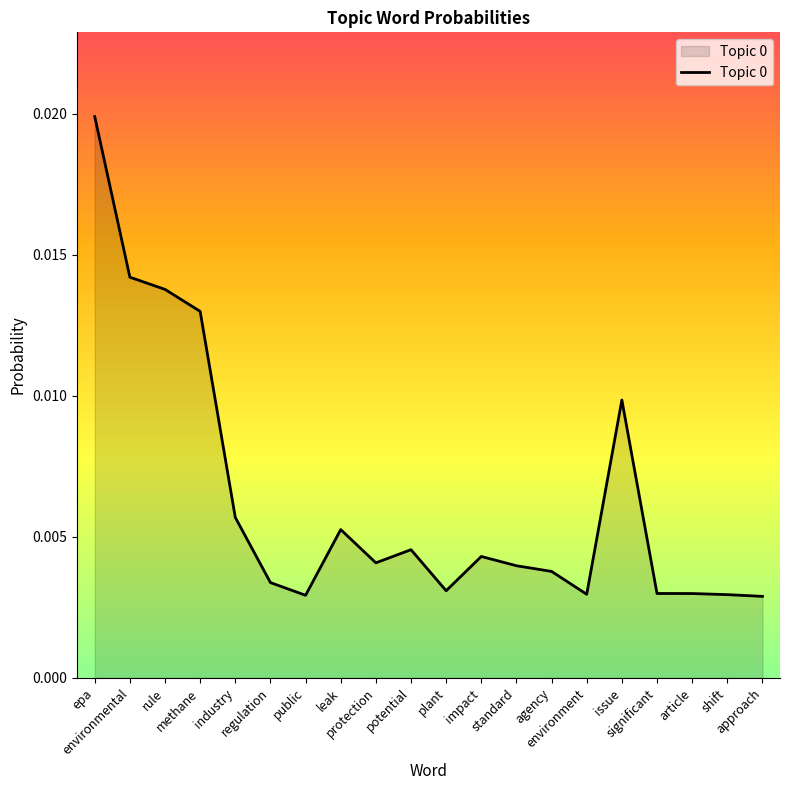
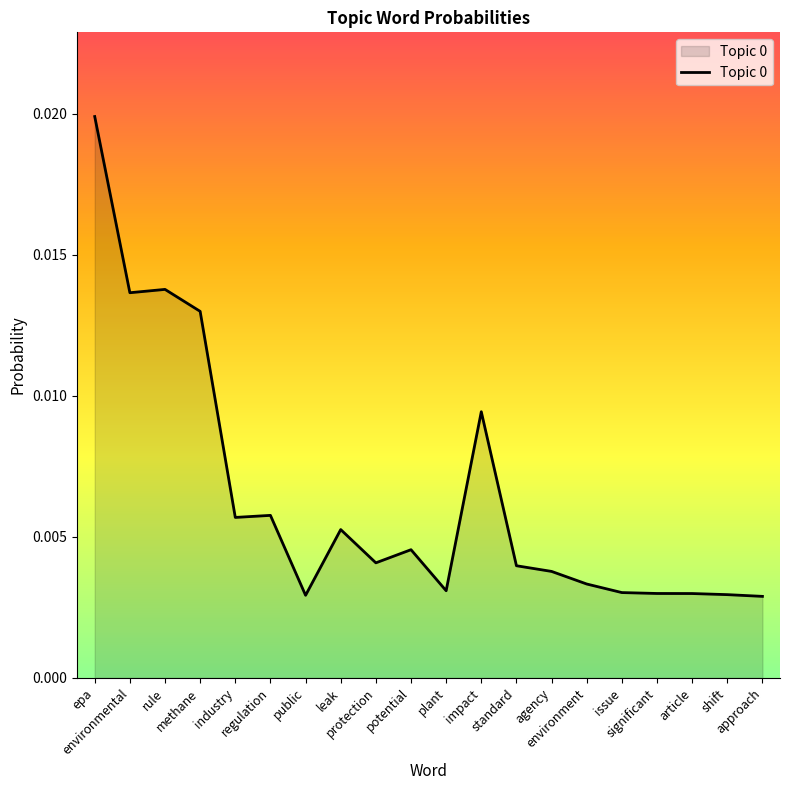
  {
    "epa": 0.0199,
-   "environmental": 0.0142,
+   "environmental": 0.0137,
    "rule": 0.0138,
    "methane": 0.0130,
    "industry": 0.0057,
-   "regulation": 0.0034,
+   "regulation": 0.0058,
    "public": 0.0029,
    "leak": 0.0053,
    "protection": 0.0041,
    "potential": 0.0045,
    "plant": 0.0031,
-   "impact": 0.0043,
+   "impact": 0.0094,
    "standard": 0.0040,
    "agency": 0.0038,
-   "environment": 0.0030,
-   "issue": 0.0099,
+   "environment": 0.0033,
+   "issue": 0.0030,
    "significant": 0.0030,
    "article": 0.0030,
    "shift": 0.0030,
    "approach": 0.0029
  }
